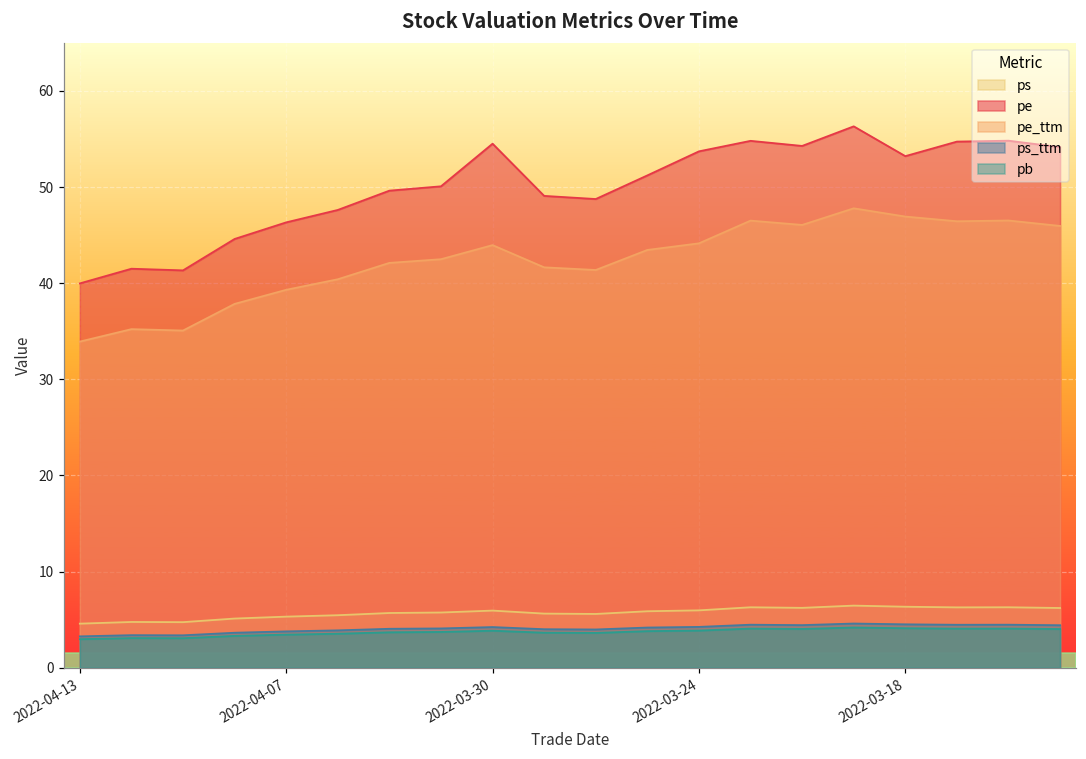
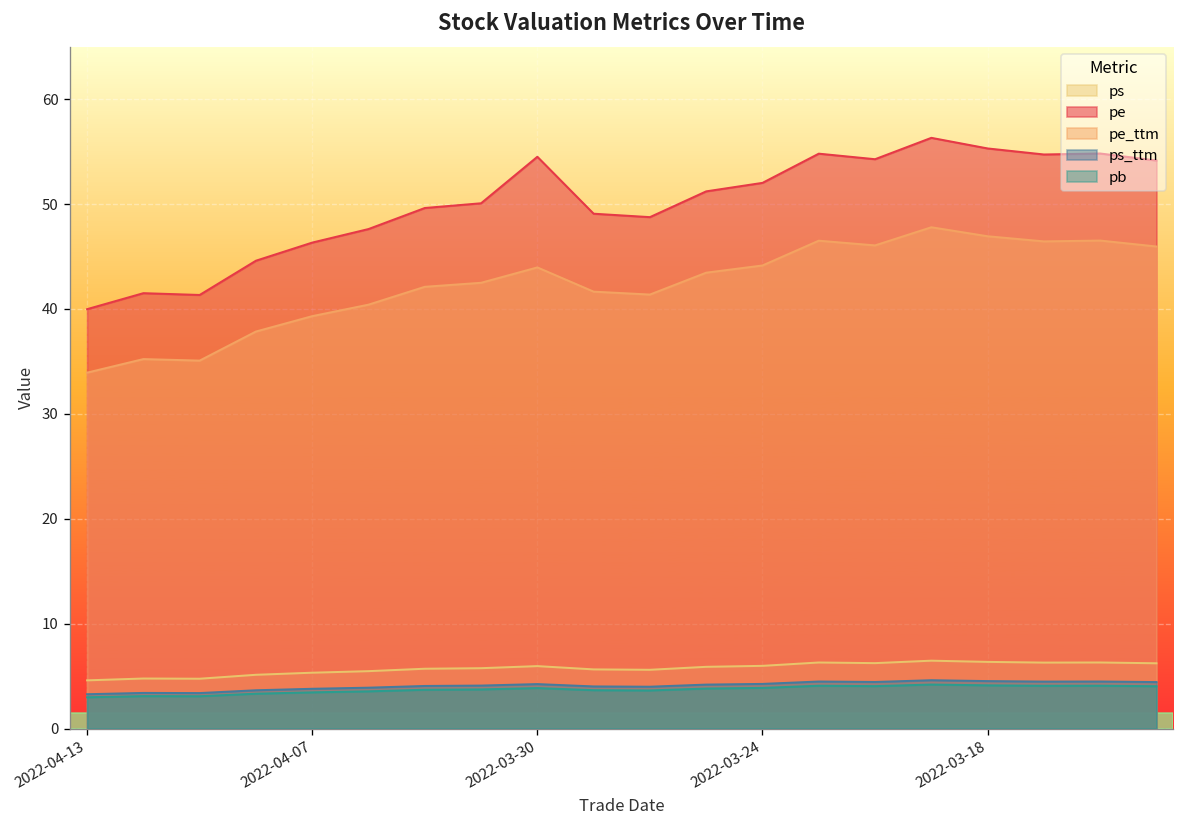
  {
    "pe": {
      "2022-04-13": 40,
      "2022-04-07": 46,
      "2022-03-30": 55,
-     "2022-03-24": 54,
-     "2022-03-18": 53
+     "2022-03-24": 52,
+     "2022-03-18": 55
    }
  }
